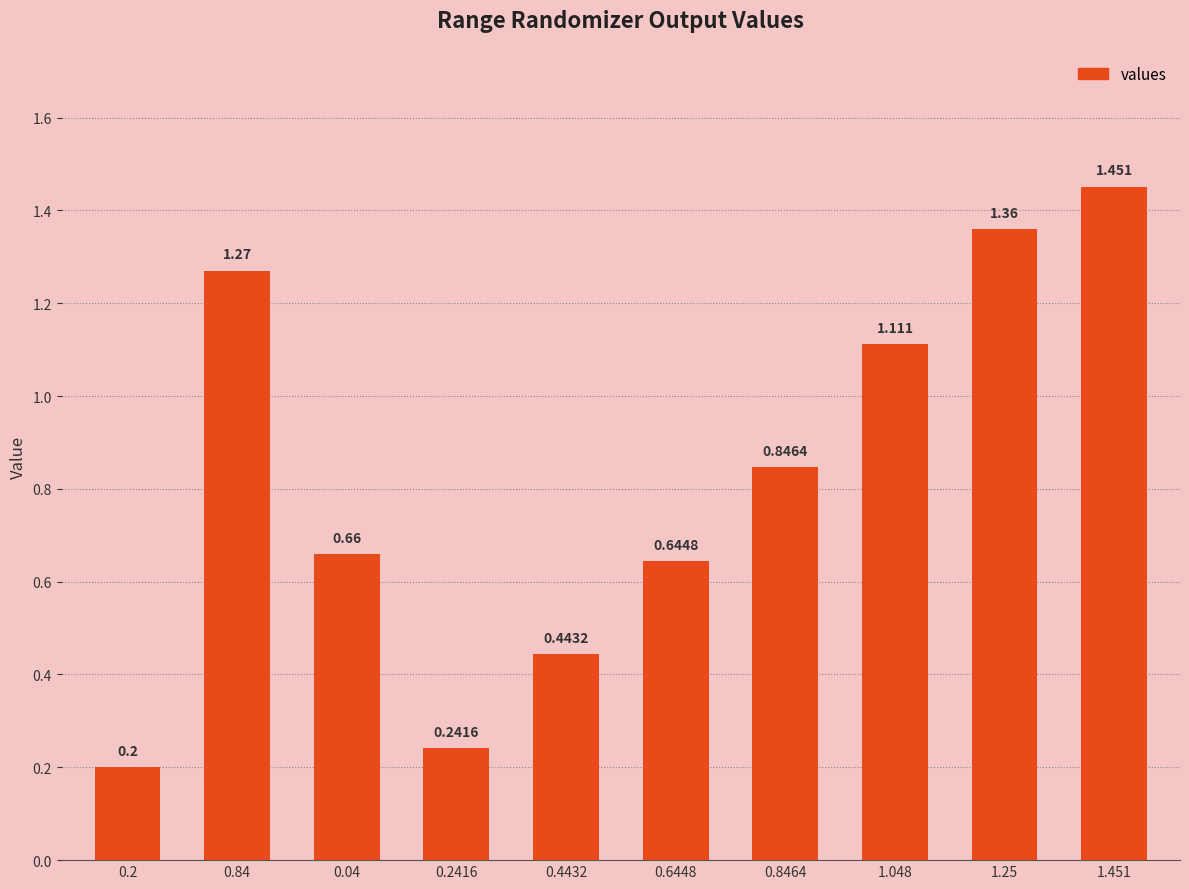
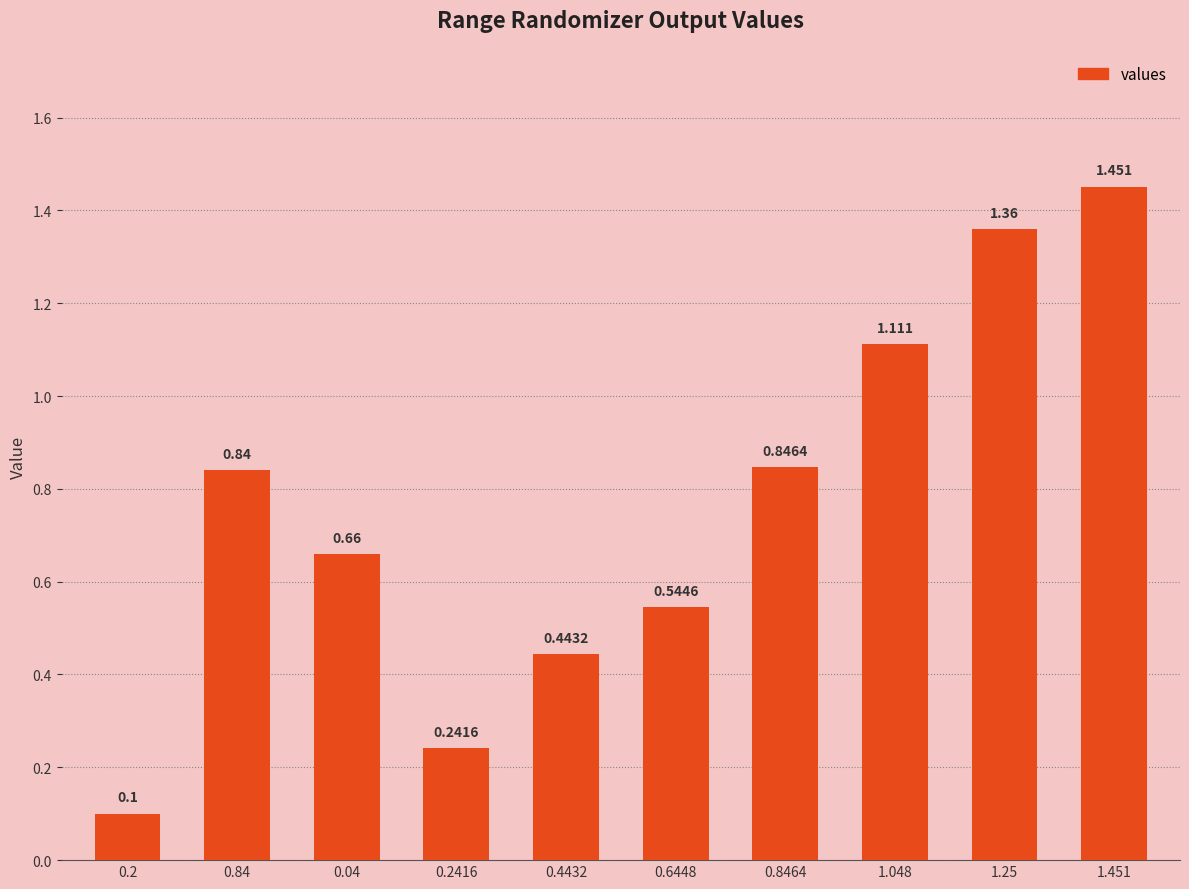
  {
-   "0.2": 0.2,
-   "0.84": 1.27,
+   "0.2": 0.1,
+   "0.84": 0.84,
    "0.04": 0.66,
    "0.2416": 0.2416,
    "0.4432": 0.4432,
-   "0.6448": 0.6448,
+   "0.6448": 0.5446,
    "0.8464": 0.8464,
    "1.048": 1.111,
    "1.25": 1.36,
    "1.451": 1.451
  }
